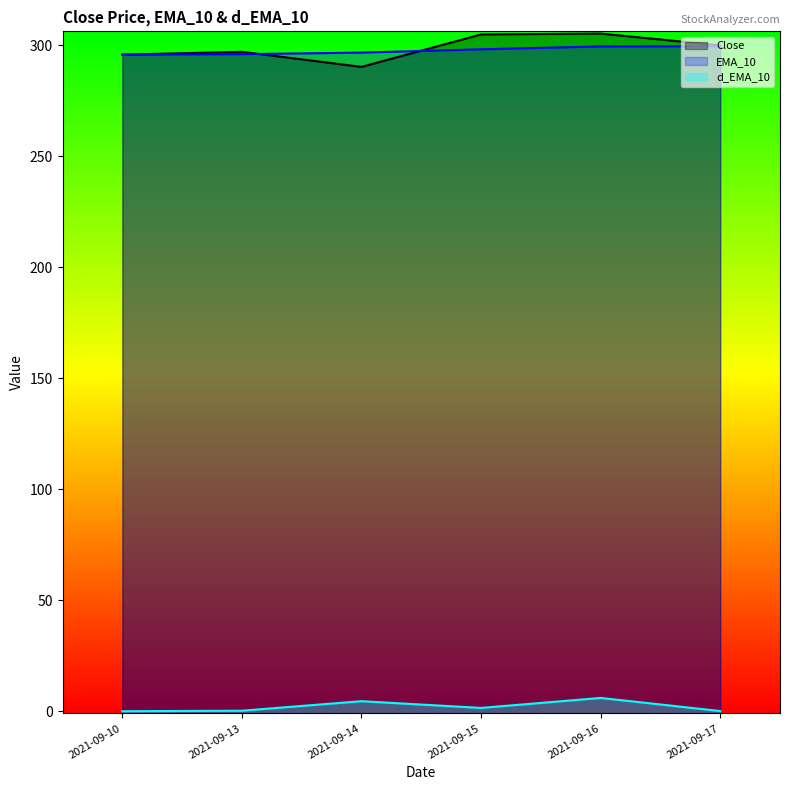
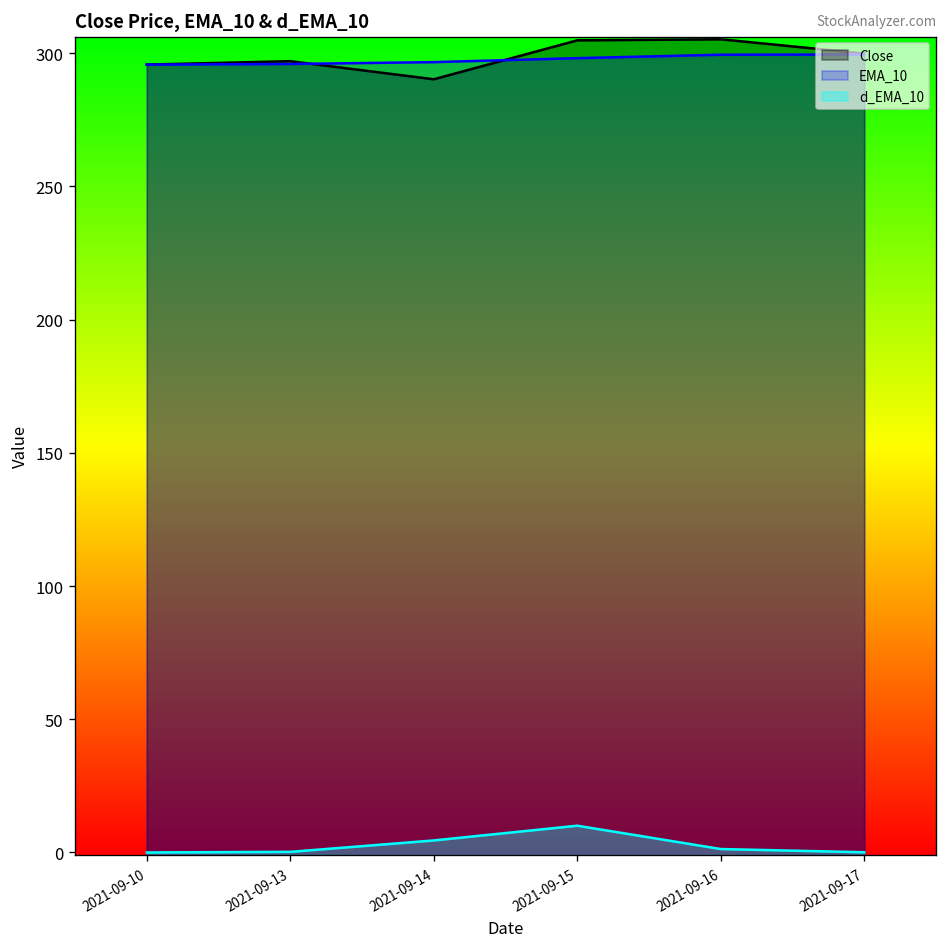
  {
    "Close": {
      "2021-09-14": 290,
      "2021-09-15": 305,
      "2021-09-16": 305
    },
    "EMA_10": {
      "2021-09-14": 297,
      "2021-09-15": 298,
      "2021-09-16": 299
    },
    "d_EMA_10": {
      "2021-09-10": 0,
      "2021-09-13": 0,
      "2021-09-14": 5,
-     "2021-09-15": 1,
-     "2021-09-16": 6,
+     "2021-09-15": 10,
+     "2021-09-16": 1,
      "2021-09-17": 0
    }
  }
